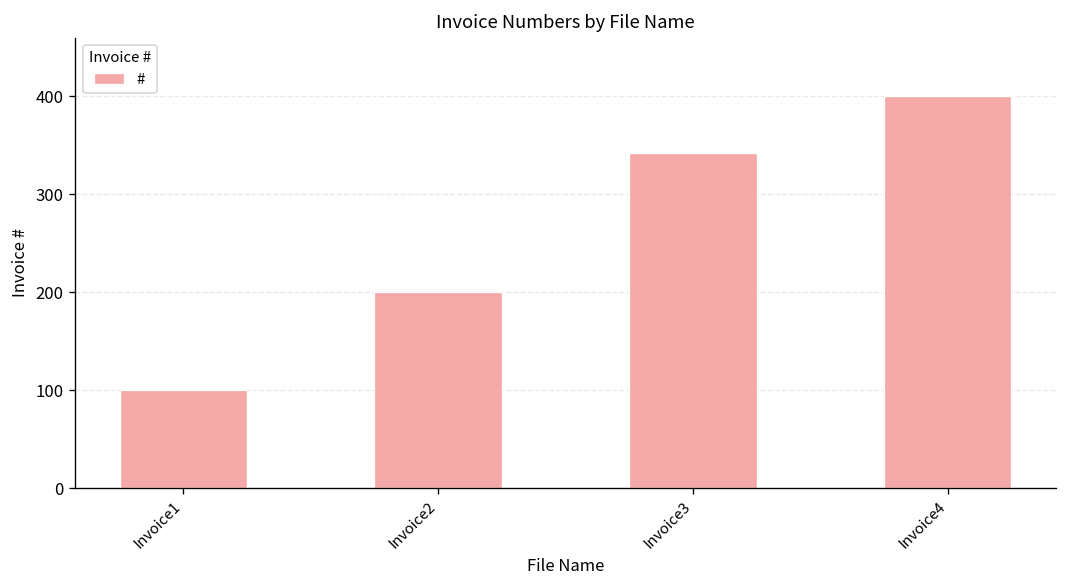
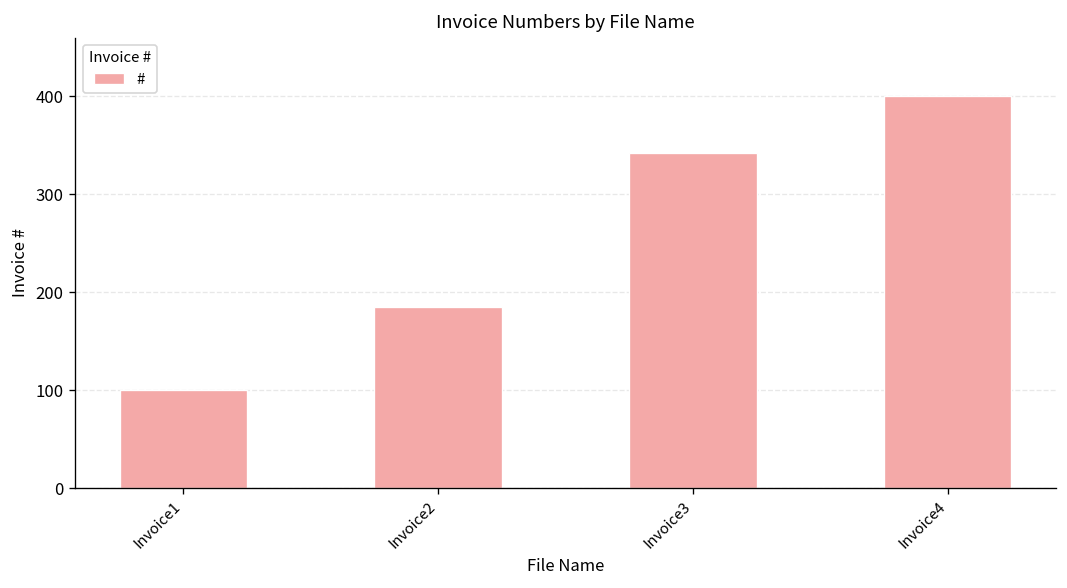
  {
    "Invoice1": 100,
-   "Invoice2": 200,
+   "Invoice2": 190,
    "Invoice3": 340,
    "Invoice4": 400
  }
